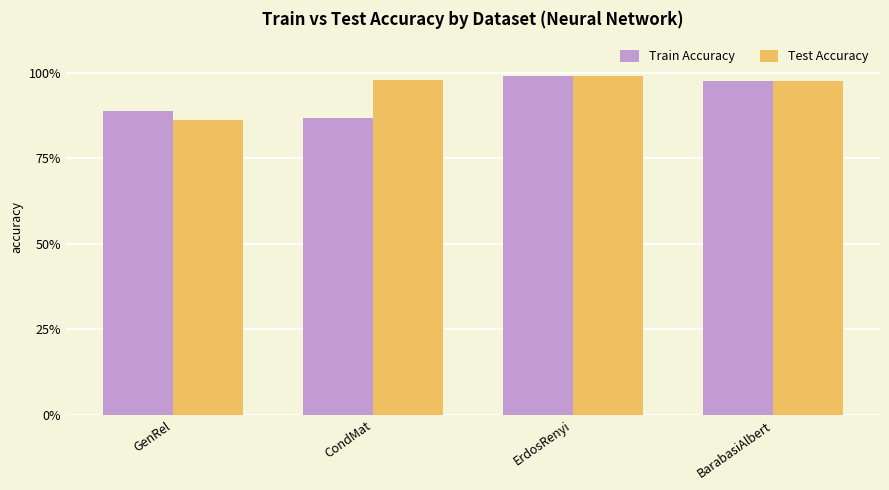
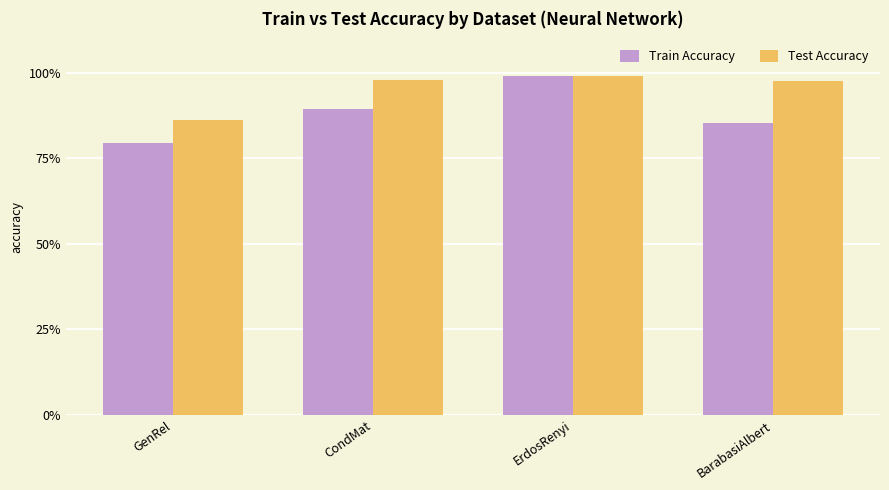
  {
    "Train Accuracy": {
-     "GenRel": "89%",
-     "CondMat": "87%",
+     "GenRel": "79%",
+     "CondMat": "89%",
      "ErdosRenyi": "99%",
-     "BarabasiAlbert": "98%"
+     "BarabasiAlbert": "85%"
    },
    "Test Accuracy": {
      "GenRel": "86%",
      "CondMat": "98%",
      "ErdosRenyi": "99%",
      "BarabasiAlbert": "98%"
    }
  }
